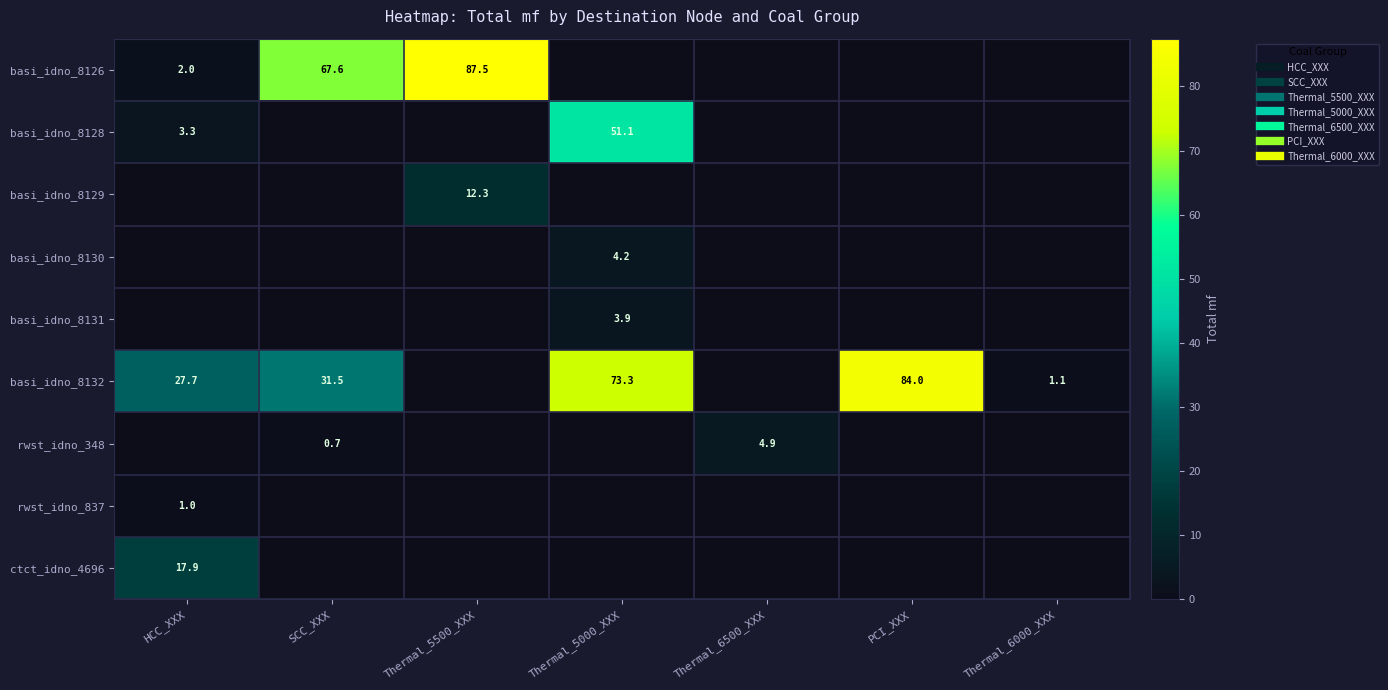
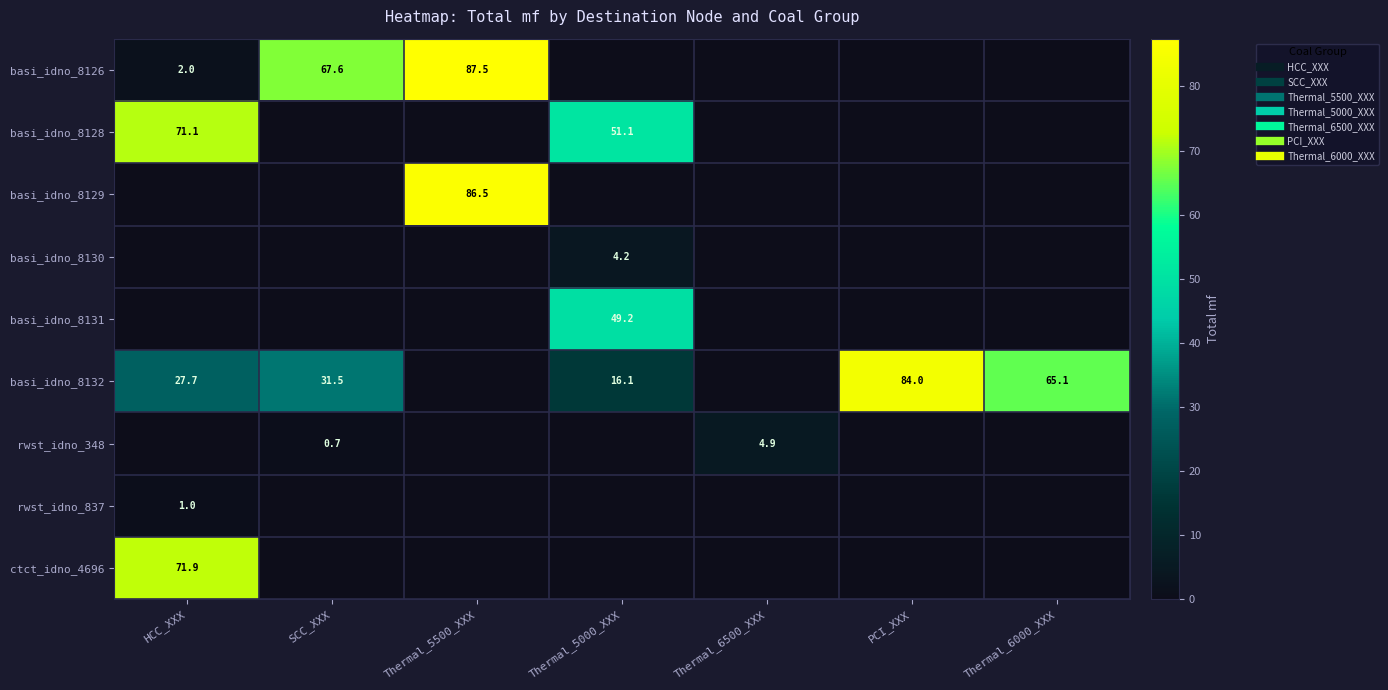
  {
    "basi_idno_8126": {
      "HCC_XXX": 2.0,
      "SCC_XXX": 67.6,
      "Thermal_5500_XXX": 87.5
    },
    "basi_idno_8128": {
-     "HCC_XXX": 3.3,
+     "HCC_XXX": 71.1,
      "Thermal_5000_XXX": 51.1
    },
    "basi_idno_8129": {
-     "Thermal_5500_XXX": 12.3
+     "Thermal_5500_XXX": 86.5
    },
    "basi_idno_8130": {
      "Thermal_5000_XXX": 4.2
    },
    "basi_idno_8131": {
-     "Thermal_5000_XXX": 3.9
+     "Thermal_5000_XXX": 49.2
    },
    "basi_idno_8132": {
      "HCC_XXX": 27.7,
      "SCC_XXX": 31.5,
-     "Thermal_5000_XXX": 73.3,
+     "Thermal_5000_XXX": 16.1,
      "PCI_XXX": 84.0,
-     "Thermal_6000_XXX": 1.1
+     "Thermal_6000_XXX": 65.1
    },
    "rwst_idno_348": {
      "SCC_XXX": 0.7,
      "Thermal_6500_XXX": 4.9
    },
    "rwst_idno_837": {
      "HCC_XXX": 1.0
    },
    "ctct_idno_4696": {
-     "HCC_XXX": 17.9
+     "HCC_XXX": 71.9
    }
  }
